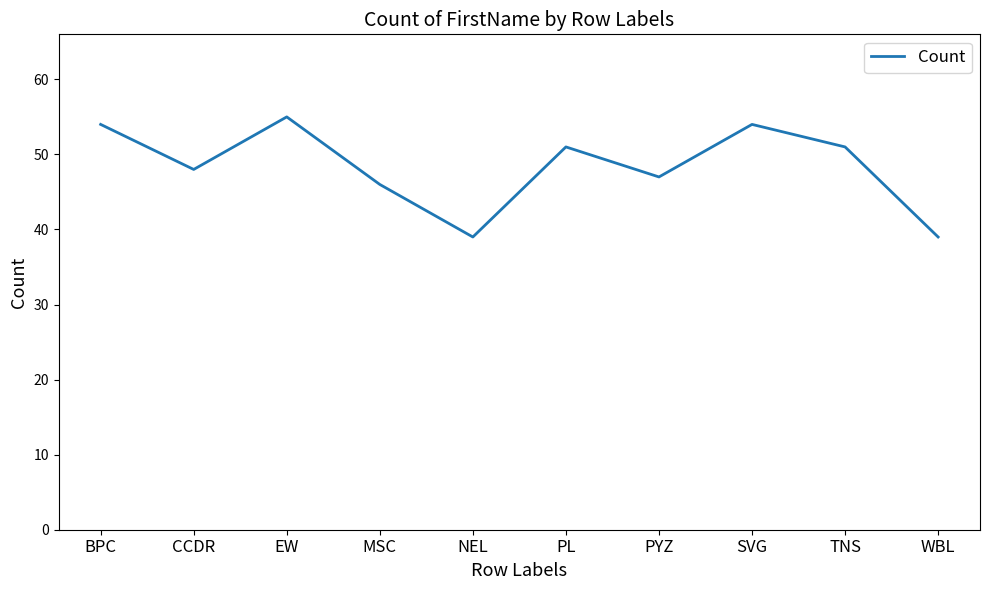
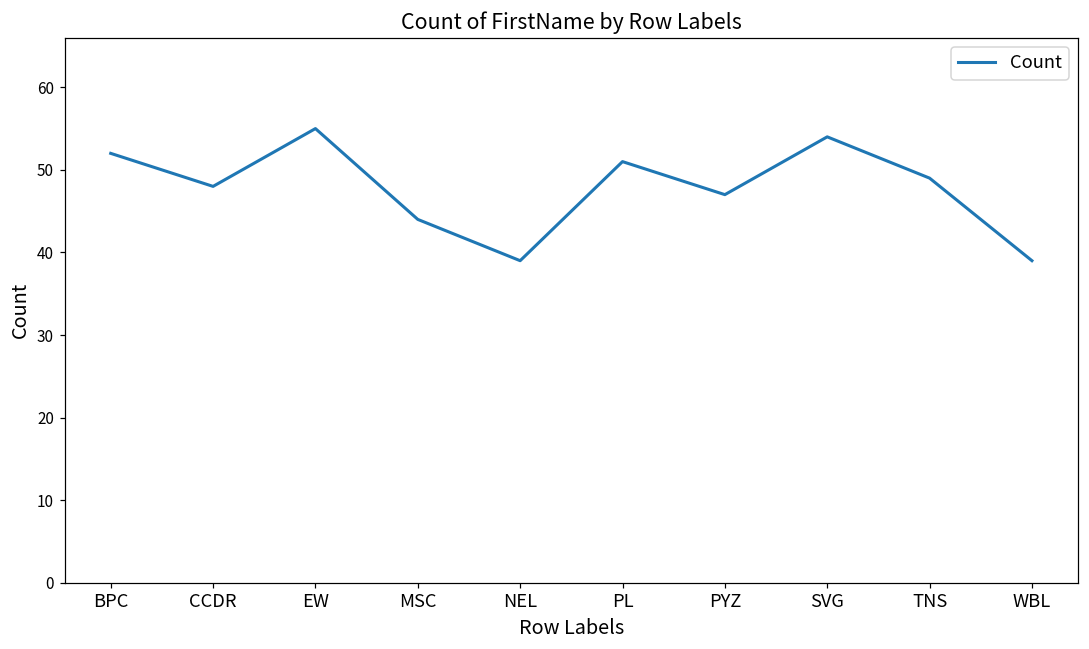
  {
-   "BPC": 54,
+   "BPC": 52,
    "CCDR": 48,
    "EW": 55,
-   "MSC": 46,
+   "MSC": 44,
    "NEL": 39,
    "PL": 51,
    "PYZ": 47,
    "SVG": 54,
-   "TNS": 51,
+   "TNS": 49,
    "WBL": 39
  }
